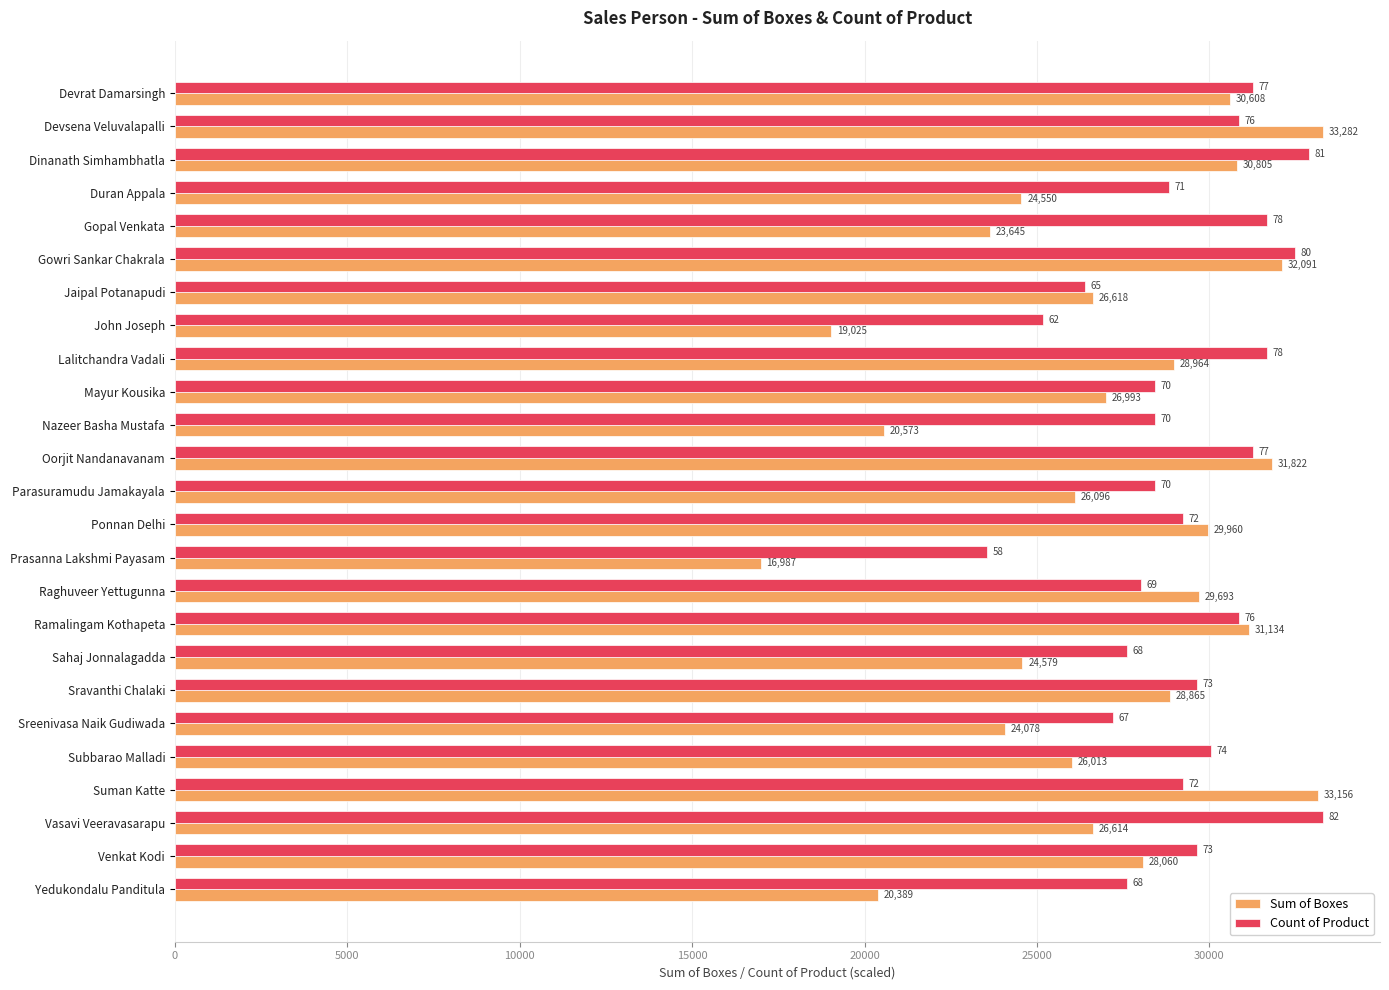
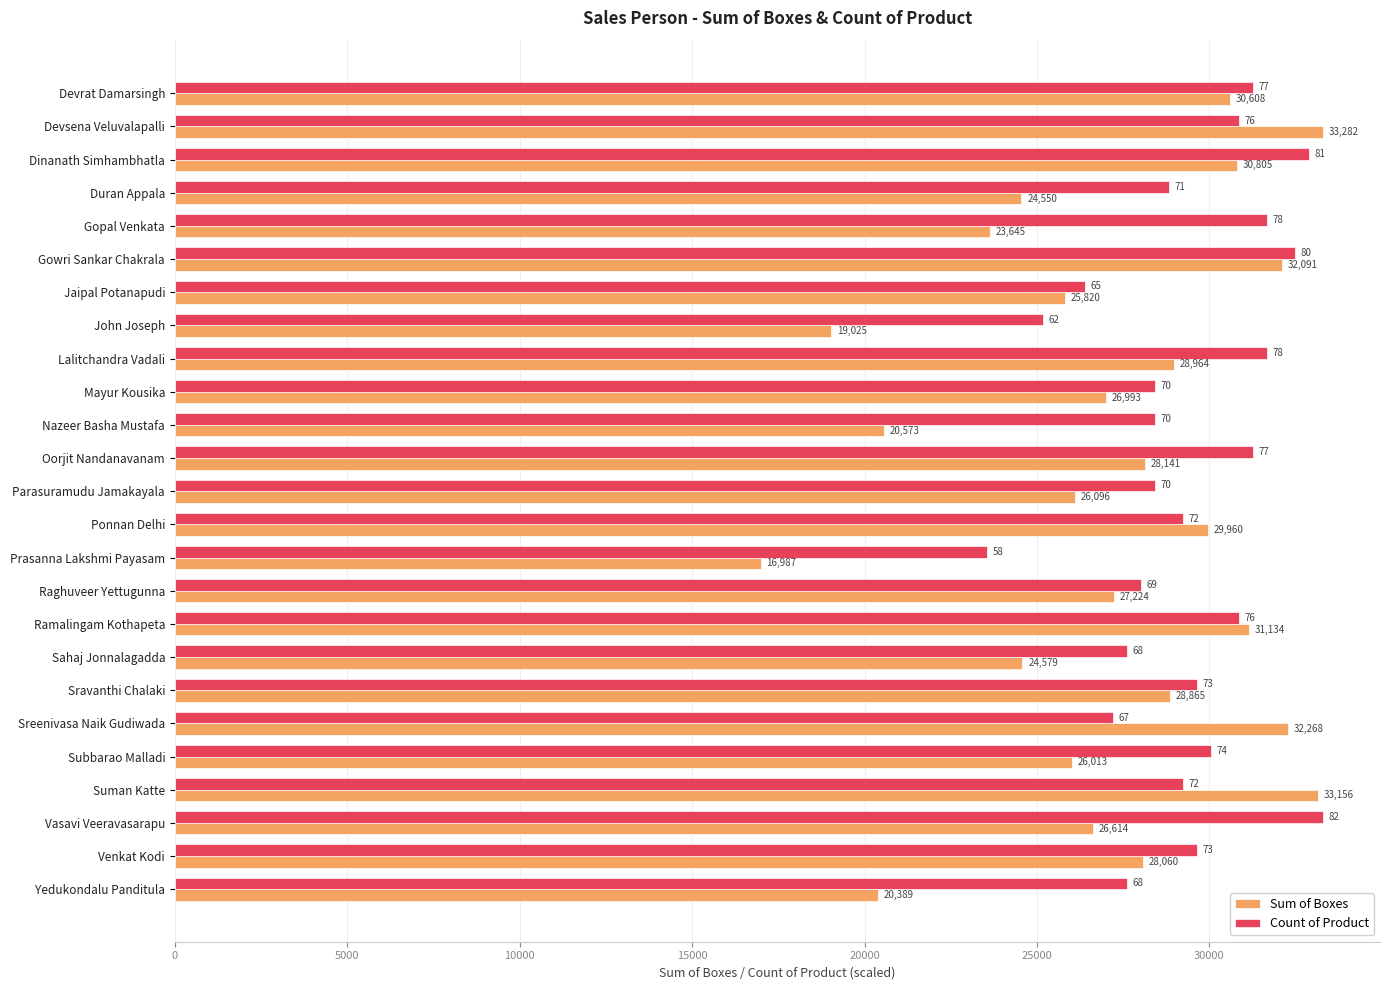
  {
    "Sum of Boxes": {
      "Devrat Damarsingh": "30,608",
      "Devsena Veluvalapalli": "33,282",
      "Dinanath Simhambhatla": "30,805",
      "Duran Appala": "24,550",
      "Gopal Venkata": "23,645",
      "Gowri Sankar Chakrala": "32,091",
-     "Jaipal Potanapudi": "26,618",
+     "Jaipal Potanapudi": "25,820",
      "John Joseph": "19,025",
      "Lalitchandra Vadali": "28,964",
      "Mayur Kousika": "26,993",
      "Nazeer Basha Mustafa": "20,573",
-     "Oorjit Nandanavanam": "31,822",
+     "Oorjit Nandanavanam": "28,141",
      "Parasuramudu Jamakayala": "26,096",
      "Ponnan Delhi": "29,960",
      "Prasanna Lakshmi Payasam": "16,987",
-     "Raghuveer Yettugunna": "29,693",
+     "Raghuveer Yettugunna": "27,224",
      "Ramalingam Kothapeta": "31,134",
      "Sahaj Jonnalagadda": "24,579",
      "Sravanthi Chalaki": "28,865",
-     "Sreenivasa Naik Gudiwada": "24,078",
+     "Sreenivasa Naik Gudiwada": "32,268",
      "Subbarao Malladi": "26,013",
      "Suman Katte": "33,156",
      "Vasavi Veeravasarapu": "26,614",
      "Venkat Kodi": "28,060",
      "Yedukondalu Panditula": "20,389"
    }
  }
